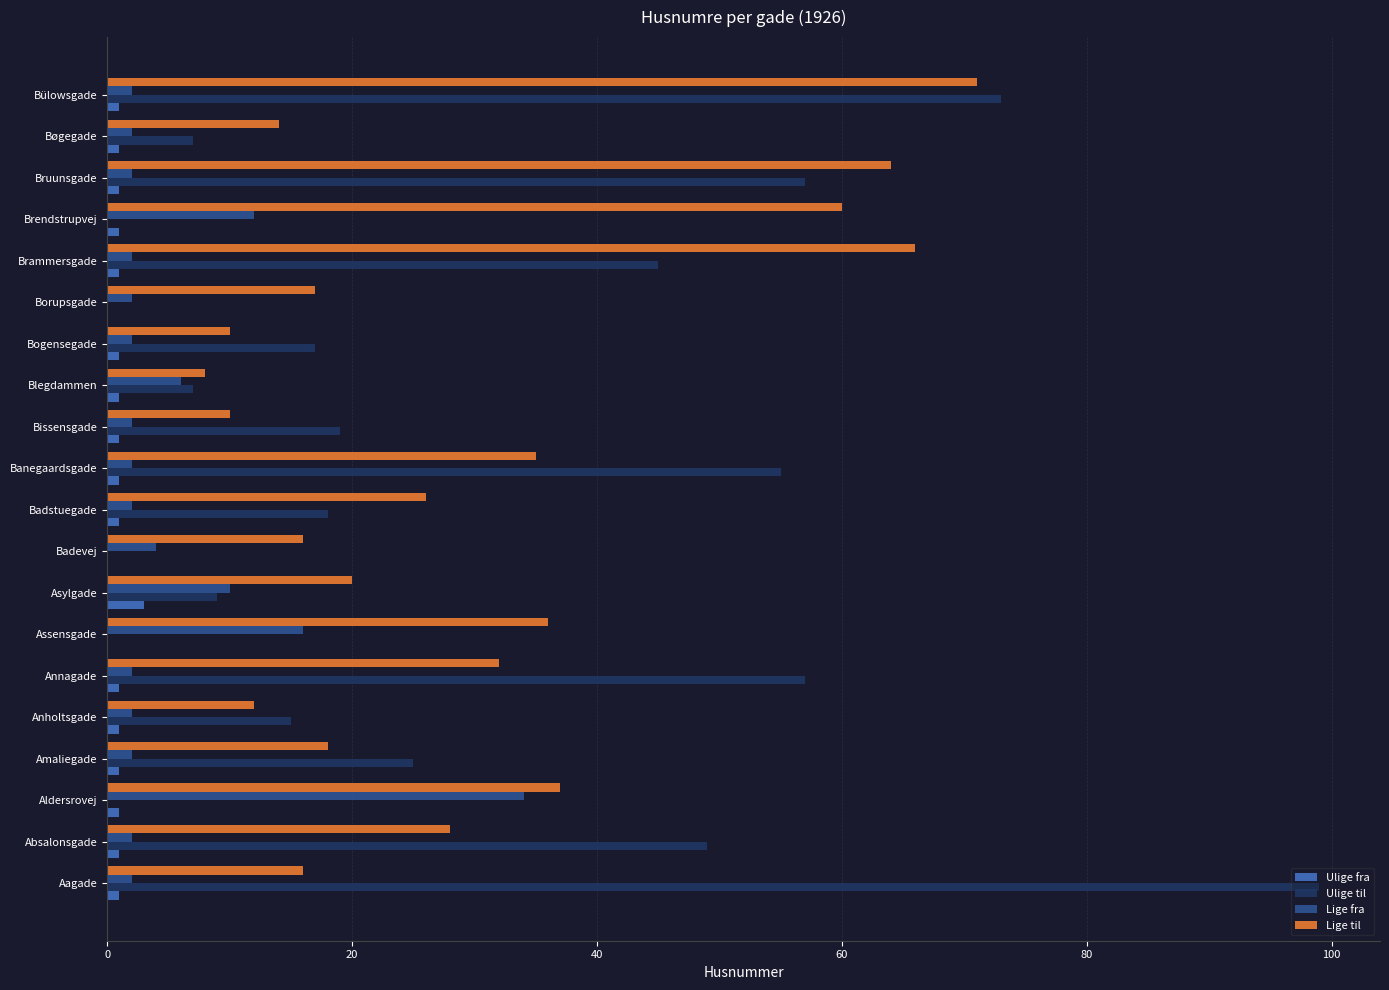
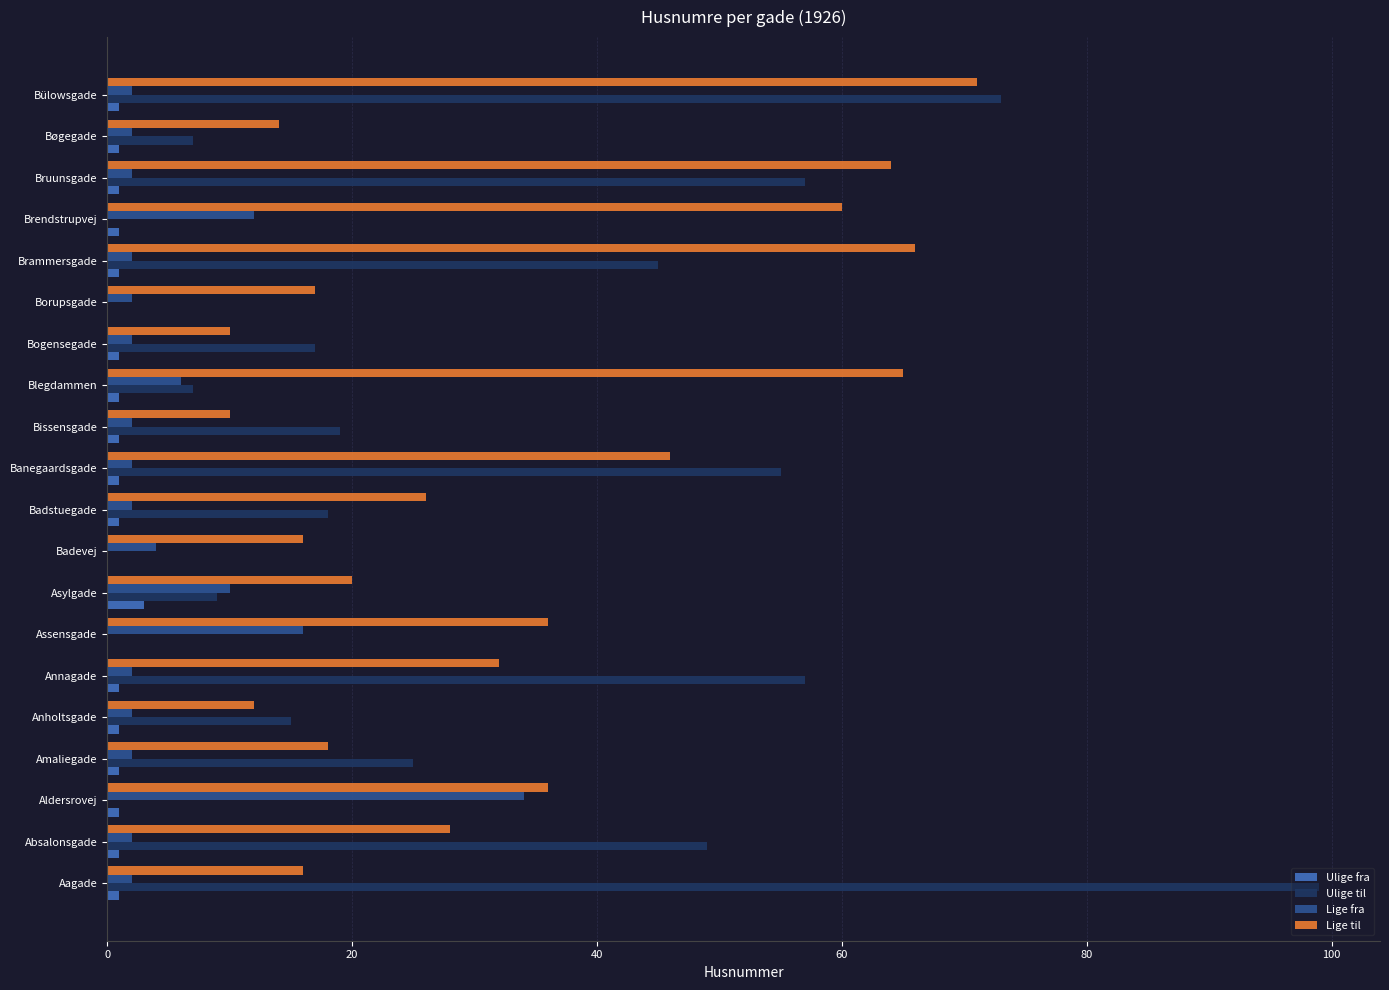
  {
    "Ulige til": {
      "Bülowsgade": 73,
      "Bøgegade": 7,
      "Bruunsgade": 57,
      "Brendstrupvej": 0,
      "Brammersgade": 45,
      "Borupsgade": 0,
      "Bogensegade": 17,
      "Blegdammen": 7,
      "Bissensgade": 19,
      "Banegaardsgade": 55,
      "Badstuegade": 18,
      "Badevej": 0,
      "Asylgade": 9,
      "Assensgade": 0,
      "Annagade": 57,
      "Anholtsgade": 15,
      "Amaliegade": 25,
      "Aldersrovej": 0,
      "Absalonsgade": 49
    },
    "Lige til": {
      "Bülowsgade": 71,
      "Bøgegade": 14,
      "Bruunsgade": 64,
      "Brendstrupvej": 60,
      "Brammersgade": 66,
      "Borupsgade": 17,
      "Bogensegade": 10,
-     "Blegdammen": 8,
+     "Blegdammen": 65,
      "Bissensgade": 10,
-     "Banegaardsgade": 35,
+     "Banegaardsgade": 46,
      "Badstuegade": 26,
      "Badevej": 16,
      "Asylgade": 20,
      "Assensgade": 36,
      "Annagade": 32,
      "Anholtsgade": 12,
      "Amaliegade": 18,
-     "Aldersrovej": 37,
+     "Aldersrovej": 36,
      "Absalonsgade": 28,
      "Aagade": 16
    }
  }
